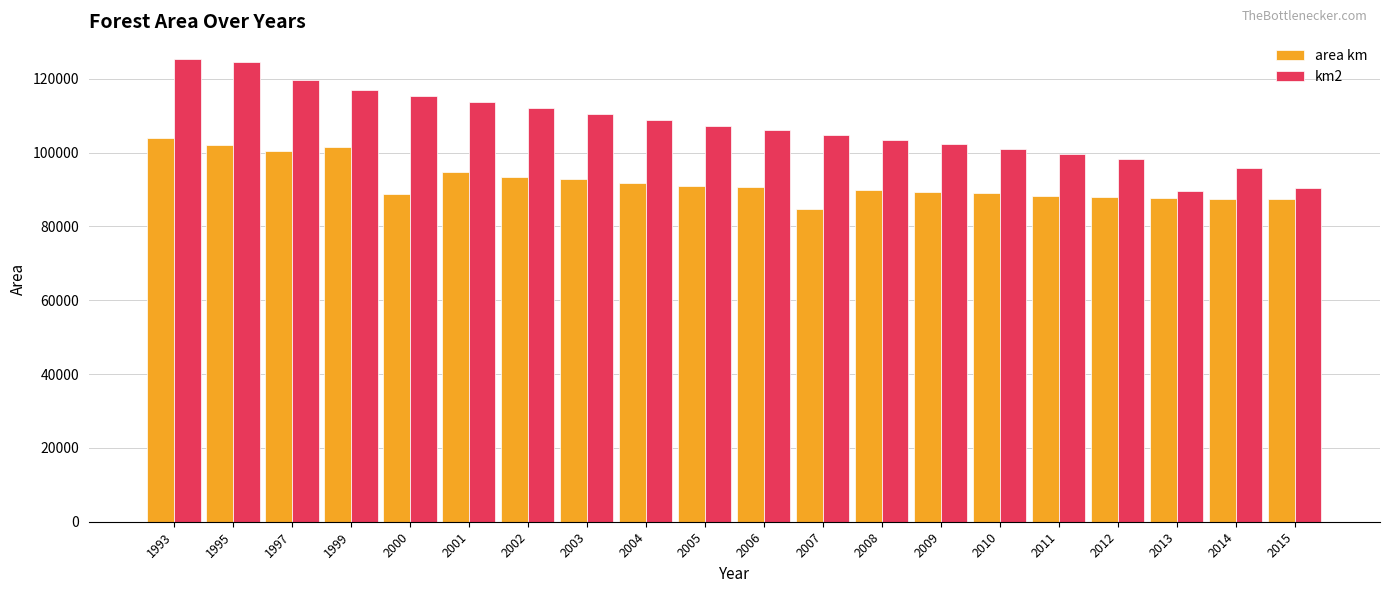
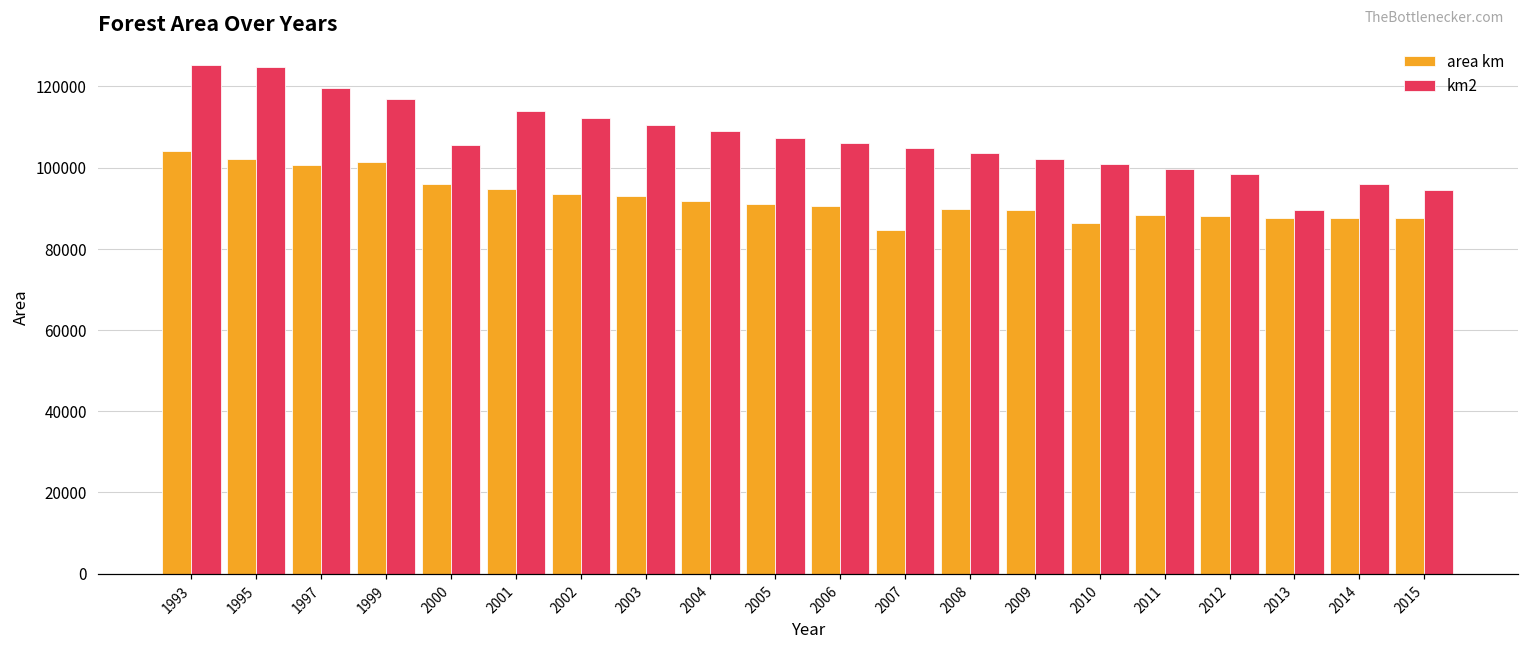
  {
    "area km": {
      "1993": 104000,
      "1995": 102000,
      "1997": 101000,
      "1999": 101000,
-     "2000": 89000,
+     "2000": 96000,
      "2001": 95000,
      "2002": 93000,
      "2003": 93000,
      "2004": 92000,
      "2005": 91000,
      "2006": 91000,
      "2007": 85000,
      "2008": 90000,
      "2009": 89000,
-     "2010": 89000,
+     "2010": 86000,
      "2011": 88000,
      "2012": 88000,
      "2013": 88000,
      "2014": 87000,
      "2015": 87000
    },
    "km2": {
      "1993": 125000,
      "1995": 125000,
      "1997": 120000,
      "1999": 117000,
-     "2000": 115000,
+     "2000": 106000,
      "2001": 114000,
      "2002": 112000,
      "2003": 111000,
      "2004": 109000,
      "2005": 107000,
      "2006": 106000,
      "2007": 105000,
      "2008": 103000,
      "2009": 102000,
      "2010": 101000,
      "2011": 100000,
      "2012": 98000,
      "2013": 90000,
      "2014": 96000,
-     "2015": 90000
+     "2015": 95000
    }
  }
